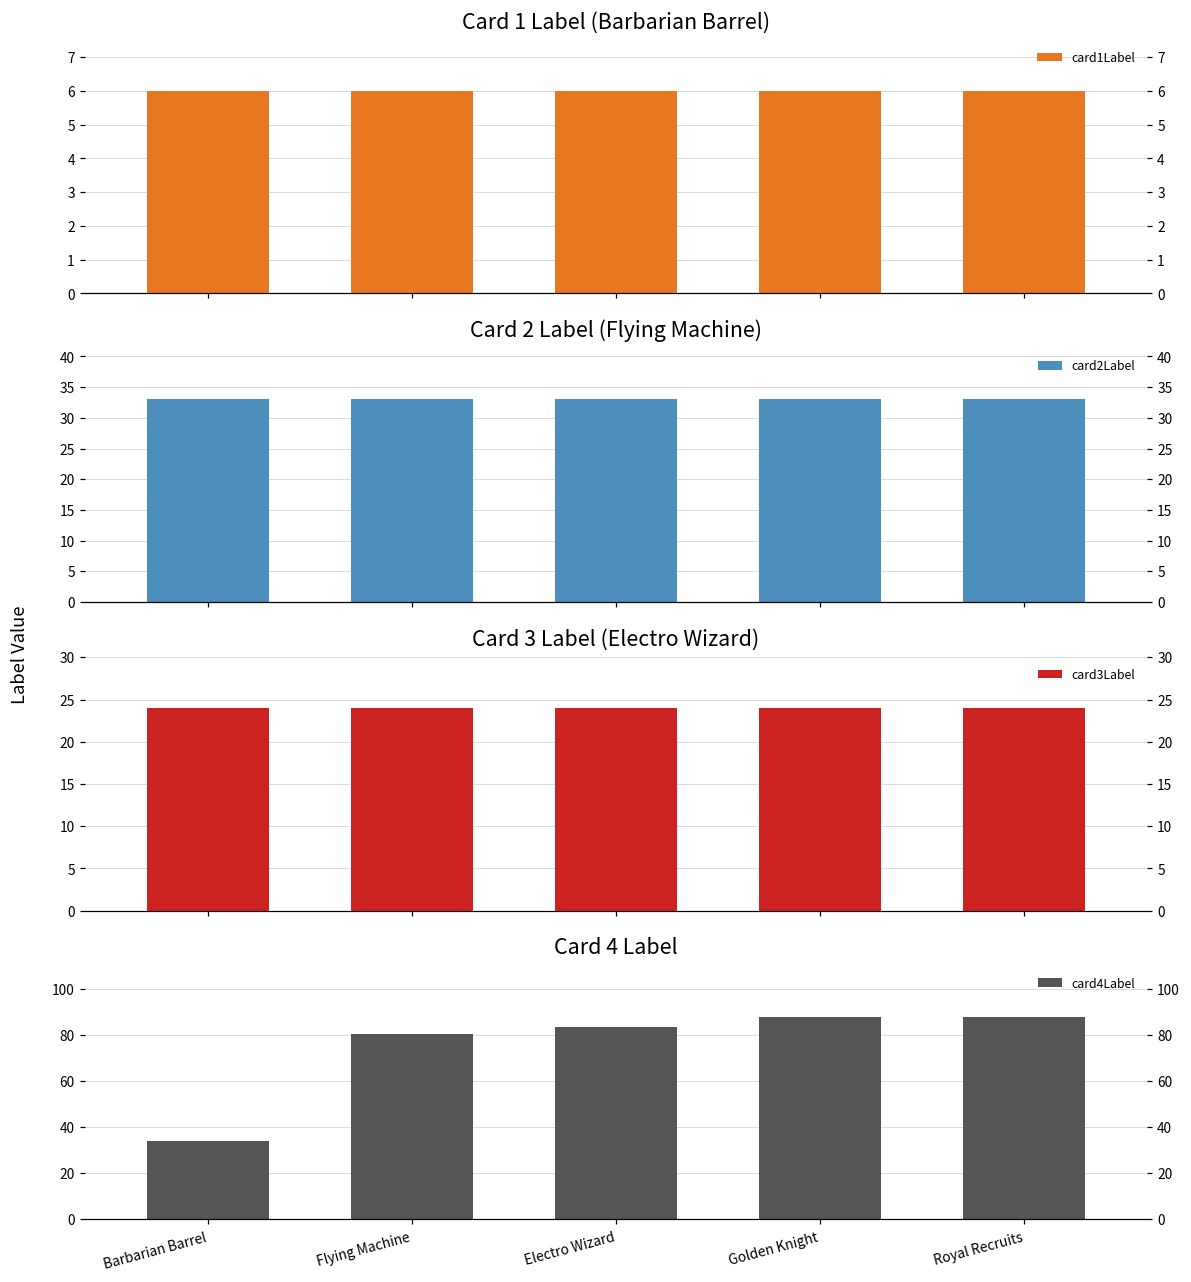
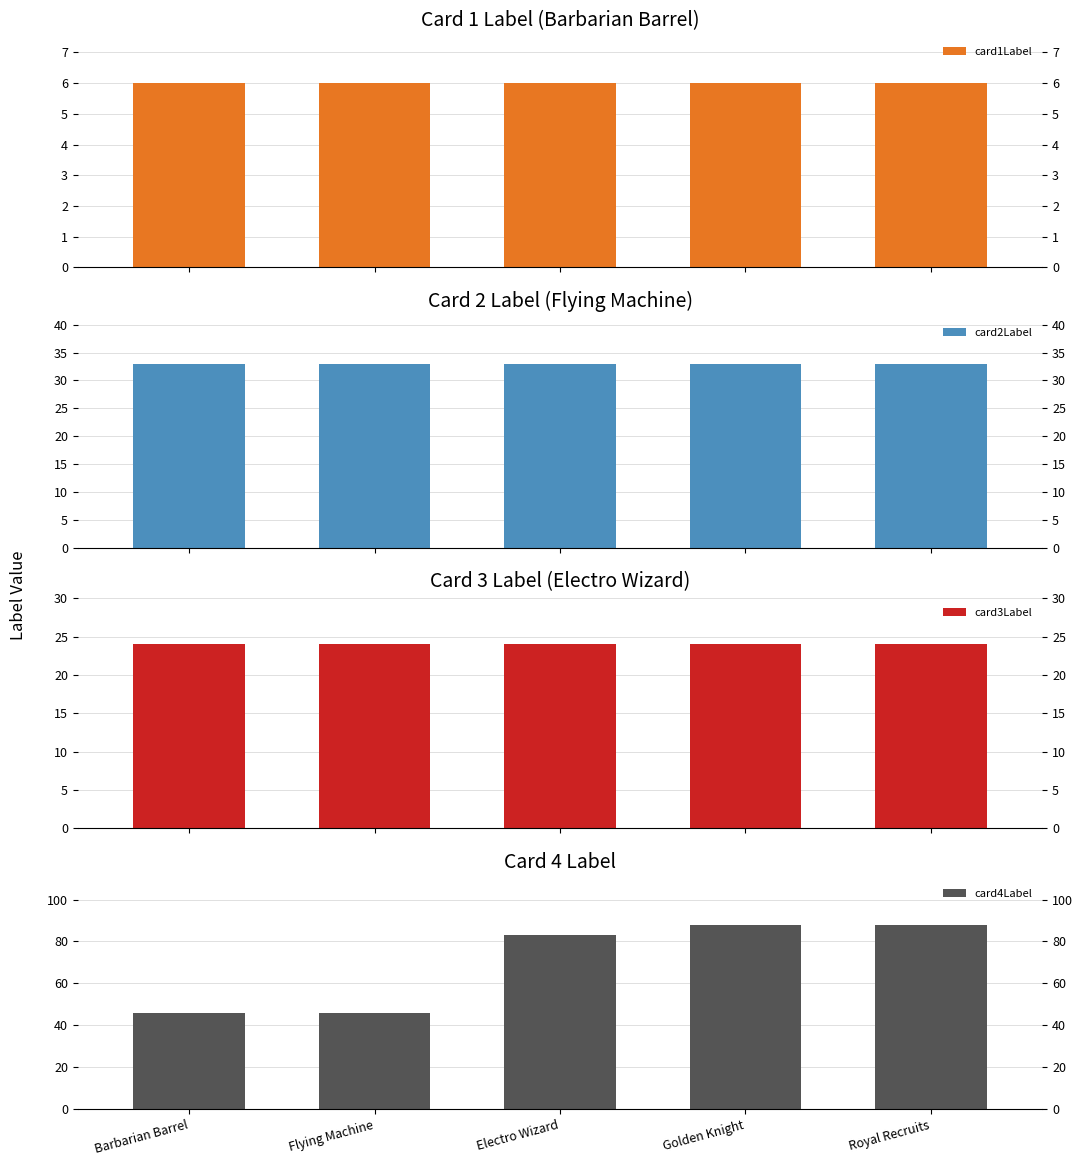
  {
    "Card 4 Label": {
-     "Barbarian Barrel": 34,
-     "Flying Machine": 81,
+     "Barbarian Barrel": 46,
+     "Flying Machine": 46,
      "Electro Wizard": 83,
      "Golden Knight": 88,
      "Royal Recruits": 88
    }
  }
